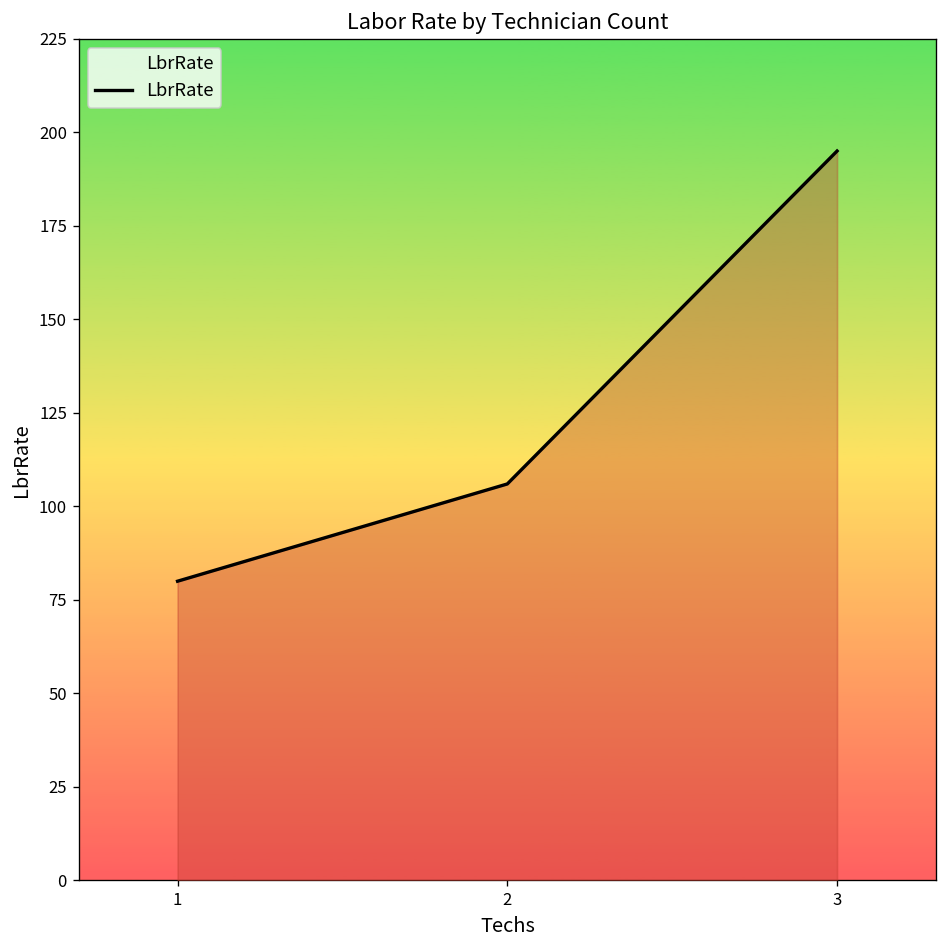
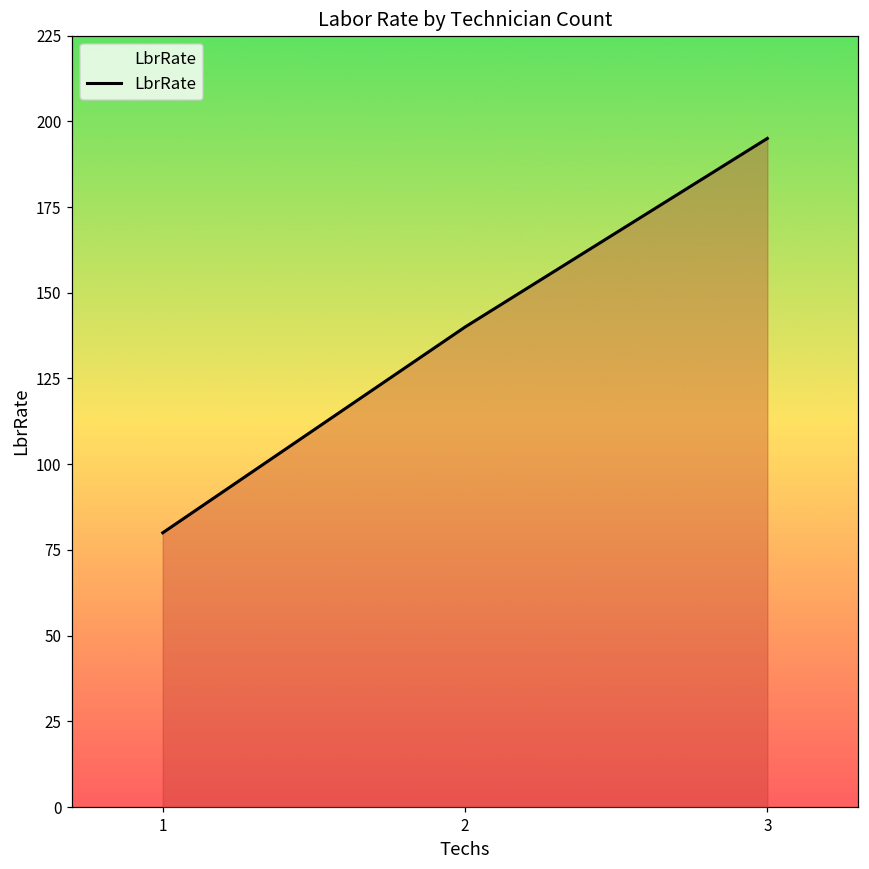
  {
    "1": 80,
-   "2": 106,
+   "2": 140,
    "3": 195
  }
